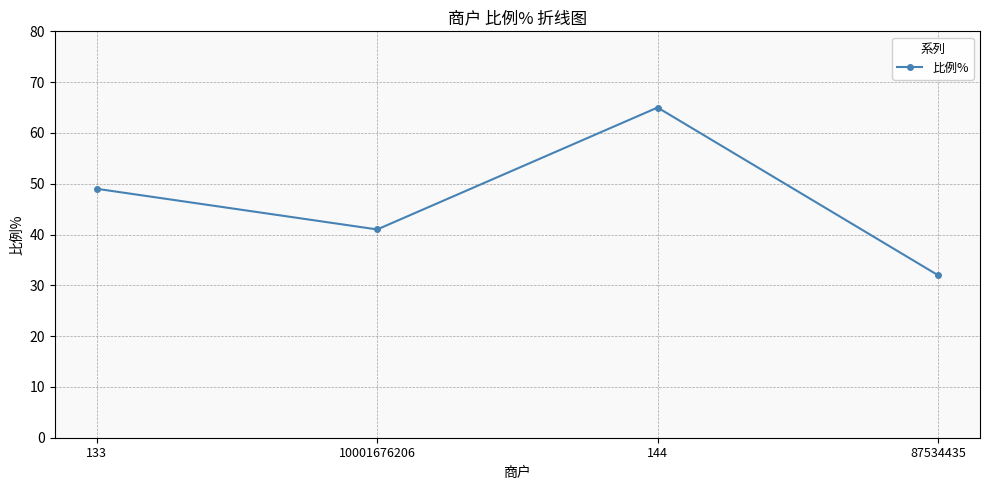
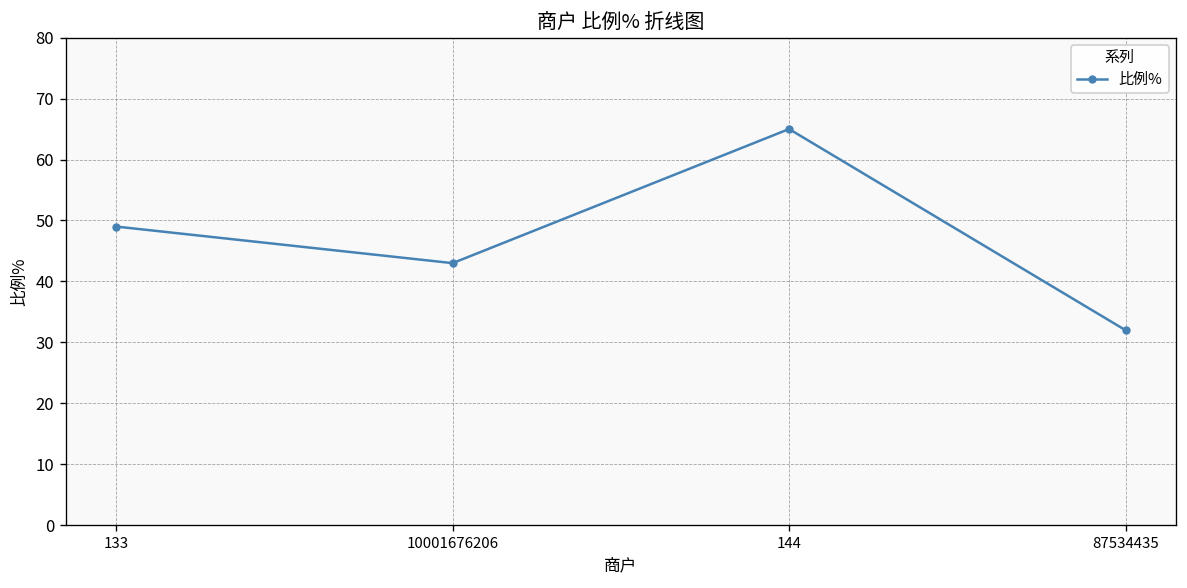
  {
    "133": 49,
-   "10001676206": 41,
+   "10001676206": 43,
    "144": 65,
    "87534435": 32
  }
